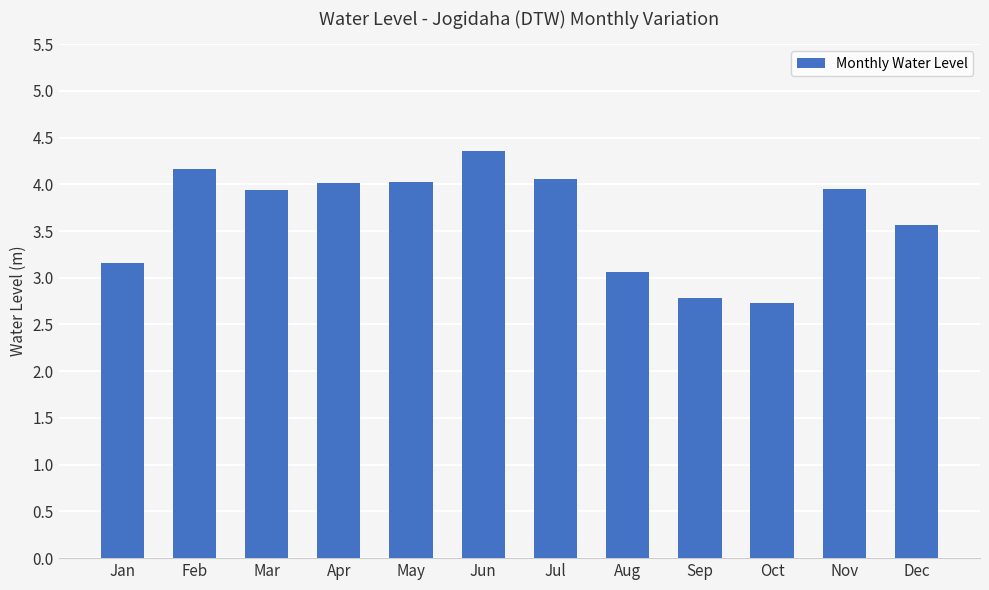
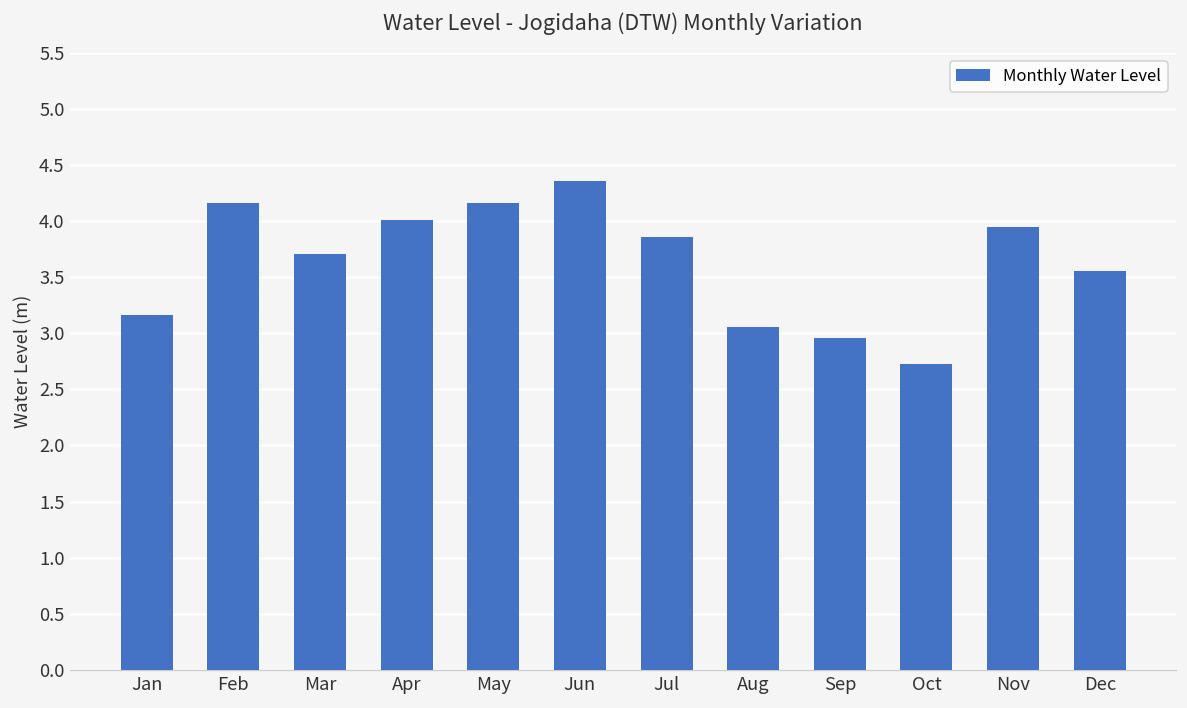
  {
    "Jan": 3.2,
    "Feb": 4.2,
-   "Mar": 3.9,
+   "Mar": 3.7,
    "Apr": 4.0,
-   "May": 4.0,
+   "May": 4.2,
    "Jun": 4.4,
-   "Jul": 4.1,
+   "Jul": 3.9,
    "Aug": 3.1,
-   "Sep": 2.8,
+   "Sep": 3.0,
    "Oct": 2.7,
    "Nov": 4.0,
    "Dec": 3.6
  }
